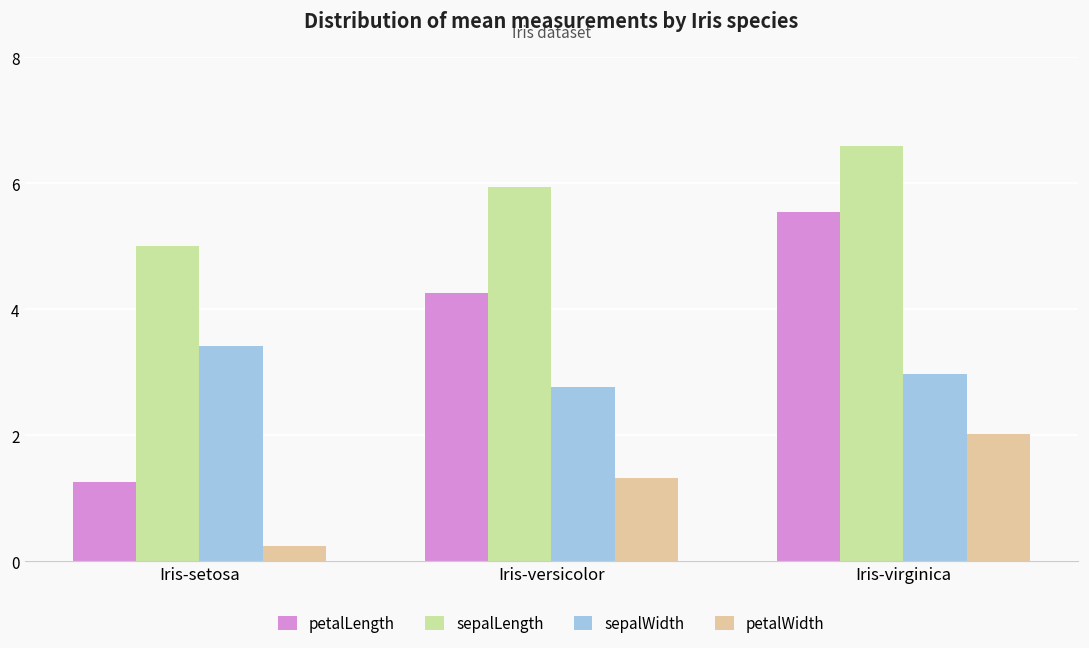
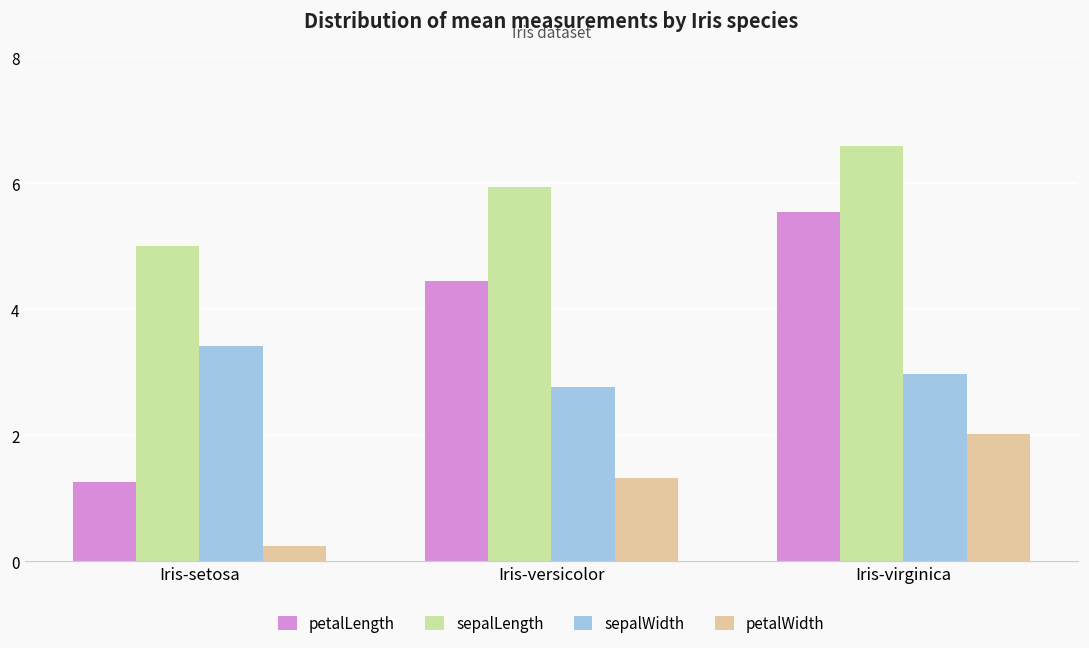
  {
    "petalLength": {
      "Iris-setosa": 1.3,
-     "Iris-versicolor": 4.3,
+     "Iris-versicolor": 4.5,
      "Iris-virginica": 5.6
    },
    "sepalWidth": {
      "Iris-setosa": 3.4,
      "Iris-versicolor": 2.8,
      "Iris-virginica": 3.0
    }
  }
